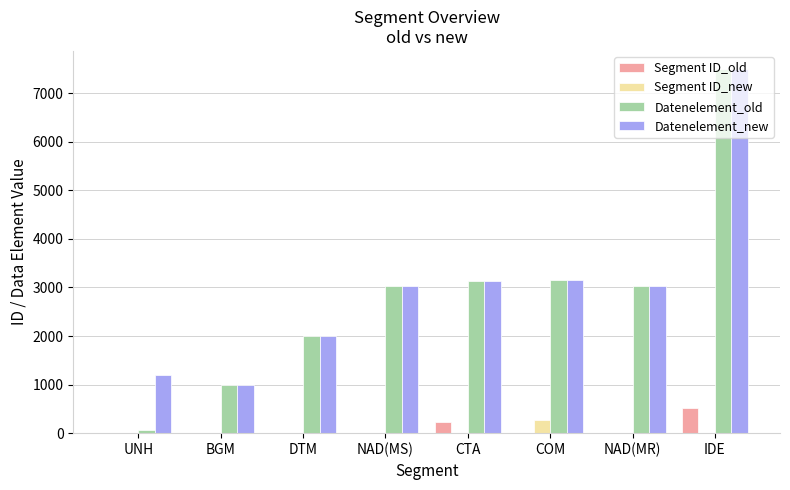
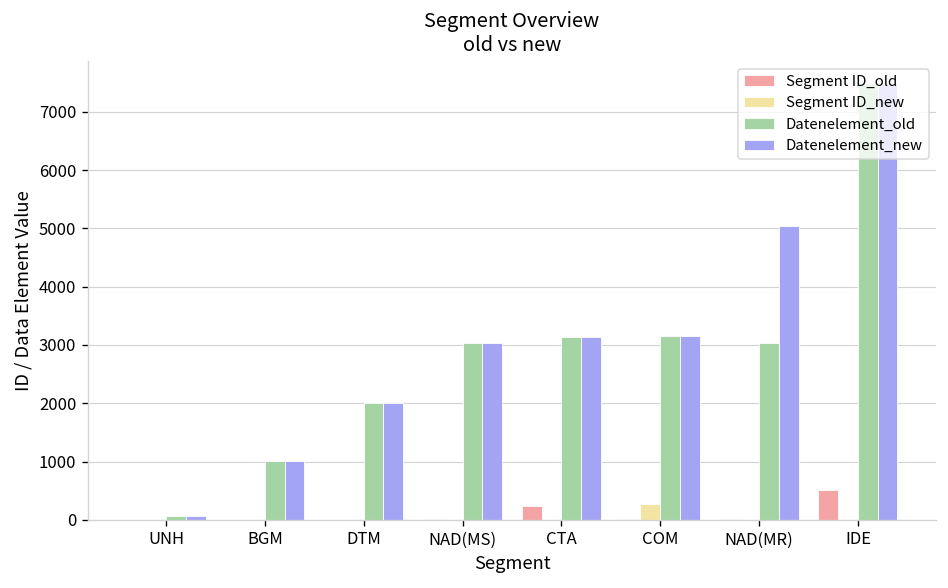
  {
    "Segment ID_old": {
      "CTA": 200,
      "IDE": 500
    },
    "Segment ID_new": {
      "COM": 300
    },
    "Datenelement_old": {
      "UNH": 100,
      "BGM": 1000,
      "DTM": 2000,
      "NAD(MS)": 3000,
      "CTA": 3100,
      "COM": 3100,
      "NAD(MR)": 3000
    },
    "Datenelement_new": {
-     "UNH": 1200,
+     "UNH": 100,
      "BGM": 1000,
      "DTM": 2000,
      "NAD(MS)": 3000,
      "CTA": 3100,
      "COM": 3100,
-     "NAD(MR)": 3000
+     "NAD(MR)": 5000
    }
  }
